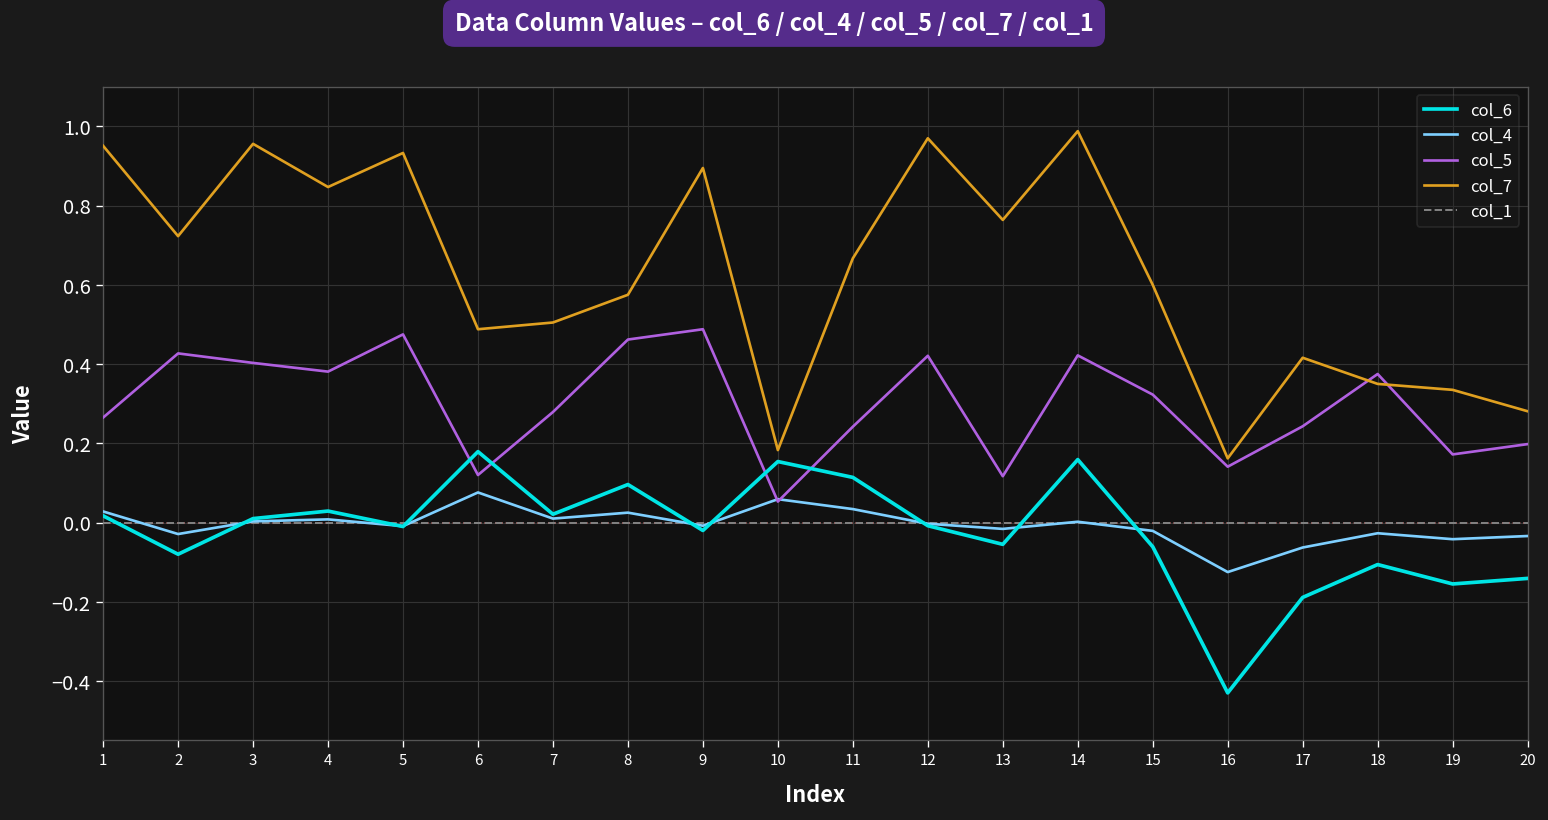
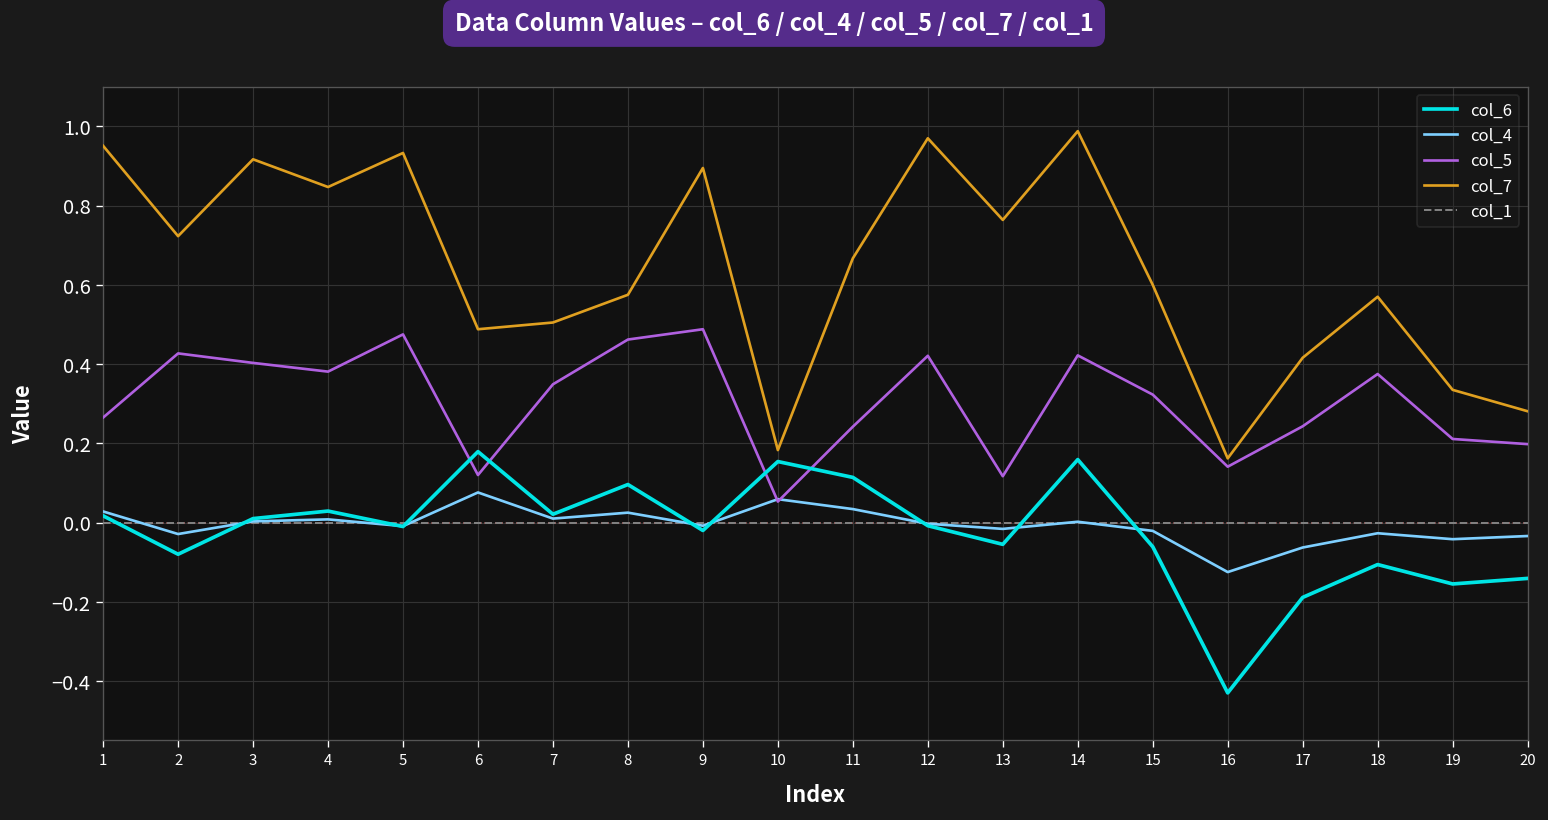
  {
    "col_6": {
      "1": 0.02,
      "2": -0.08,
      "4": 0.03,
      "6": 0.18,
      "7": 0.02,
      "8": 0.10,
      "9": -0.02,
      "10": 0.15,
      "11": 0.11,
      "13": -0.06,
      "14": 0.16,
      "15": -0.06,
      "16": -0.43,
      "17": -0.19,
      "18": -0.11,
      "19": -0.16,
      "20": -0.14
    },
    "col_4": {
      "1": 0.03,
      "2": -0.03,
      "4": 0.01,
      "6": 0.08,
      "7": 0.01,
      "8": 0.03,
      "9": -0.01,
      "11": 0.03,
      "13": -0.02,
      "15": -0.02,
      "16": -0.13,
      "17": -0.06,
      "18": -0.03,
      "19": -0.04,
      "20": -0.03
    },
    "col_5": {
      "1": 0.27,
      "2": 0.43,
      "3": 0.40,
      "4": 0.38,
      "5": 0.48,
      "6": 0.12,
-     "7": 0.28,
+     "7": 0.35,
      "8": 0.46,
      "9": 0.49,
      "11": 0.24,
      "12": 0.42,
      "13": 0.12,
      "14": 0.42,
      "15": 0.32,
      "16": 0.14,
      "17": 0.24,
      "18": 0.38,
-     "19": 0.17,
+     "19": 0.21,
      "20": 0.20
    },
    "col_7": {
      "1": 0.95,
      "2": 0.72,
-     "3": 0.96,
+     "3": 0.92,
      "4": 0.85,
      "5": 0.93,
      "6": 0.49,
      "7": 0.51,
      "8": 0.58,
      "9": 0.90,
      "10": 0.18,
      "11": 0.67,
      "12": 0.97,
      "13": 0.76,
      "14": 0.99,
      "15": 0.60,
      "16": 0.16,
      "17": 0.42,
-     "18": 0.35,
+     "18": 0.57,
      "19": 0.34,
      "20": 0.28
    },
    "col_1": {
      "1": 0.00,
      "2": 0.00,
      "4": 0.00,
      "5": 0.00,
      "6": 0.00,
      "7": 0.00,
      "8": 0.00,
      "9": 0.00,
      "10": 0.00,
      "11": 0.00,
      "13": 0.00,
      "15": 0.00,
      "16": 0.00,
      "17": 0.00,
      "18": 0.00,
      "19": 0.00,
      "20": 0.00
    }
  }
